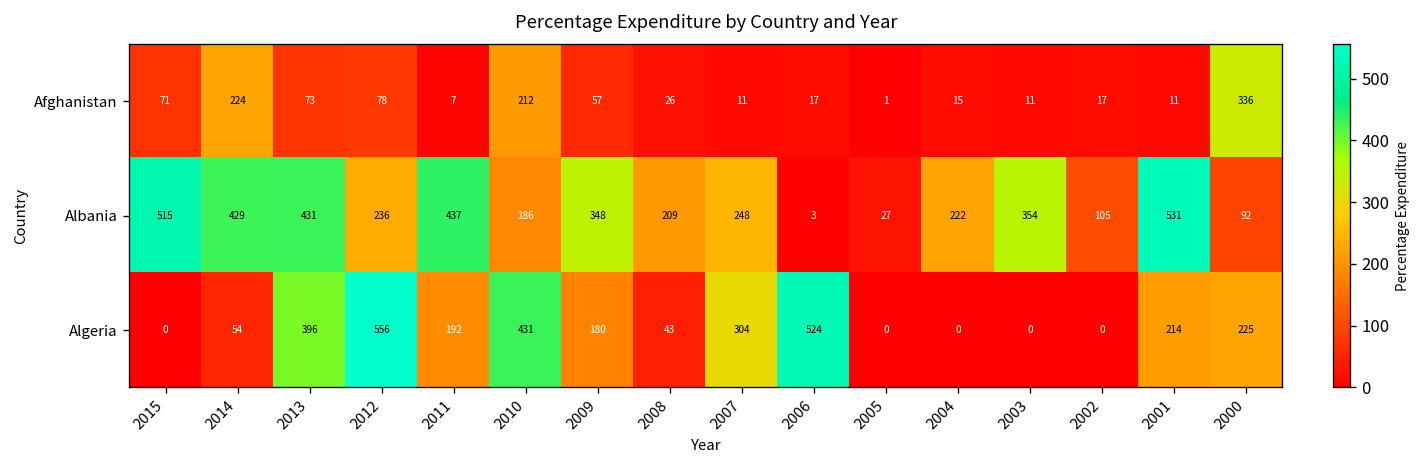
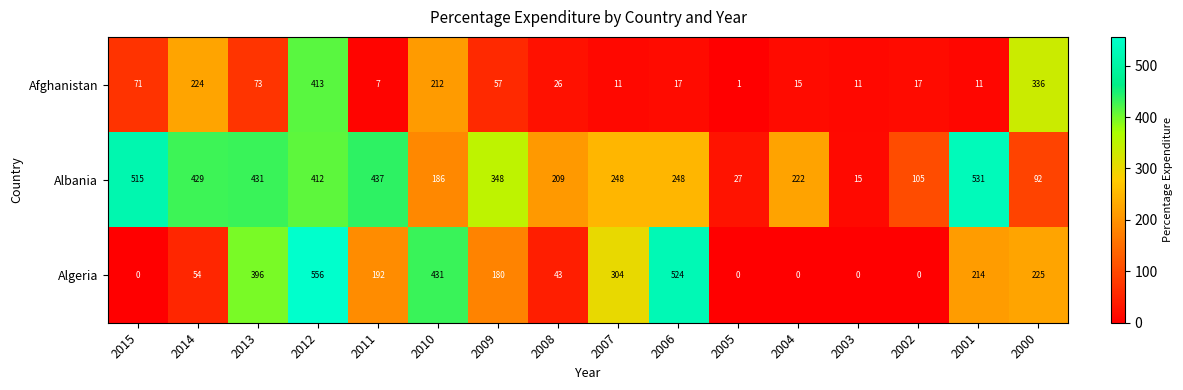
  {
    "Afghanistan": {
      "2015": 71,
      "2014": 224,
      "2013": 73,
-     "2012": 78,
+     "2012": 413,
      "2011": 7,
      "2010": 212,
      "2009": 57,
      "2008": 26,
      "2007": 11,
      "2006": 17,
      "2005": 1,
      "2004": 15,
      "2003": 11,
      "2002": 17,
      "2001": 11,
      "2000": 336
    },
    "Albania": {
      "2015": 515,
      "2014": 429,
      "2013": 431,
-     "2012": 236,
+     "2012": 412,
      "2011": 437,
      "2010": 186,
      "2009": 348,
      "2008": 209,
      "2007": 248,
-     "2006": 3,
+     "2006": 248,
      "2005": 27,
      "2004": 222,
-     "2003": 354,
+     "2003": 15,
      "2002": 105,
      "2001": 531,
      "2000": 92
    },
    "Algeria": {
      "2015": 0,
      "2014": 54,
      "2013": 396,
      "2012": 556,
      "2011": 192,
      "2010": 431,
      "2009": 180,
      "2008": 43,
      "2007": 304,
      "2006": 524,
      "2005": 0,
      "2004": 0,
      "2003": 0,
      "2002": 0,
      "2001": 214,
      "2000": 225
    }
  }
